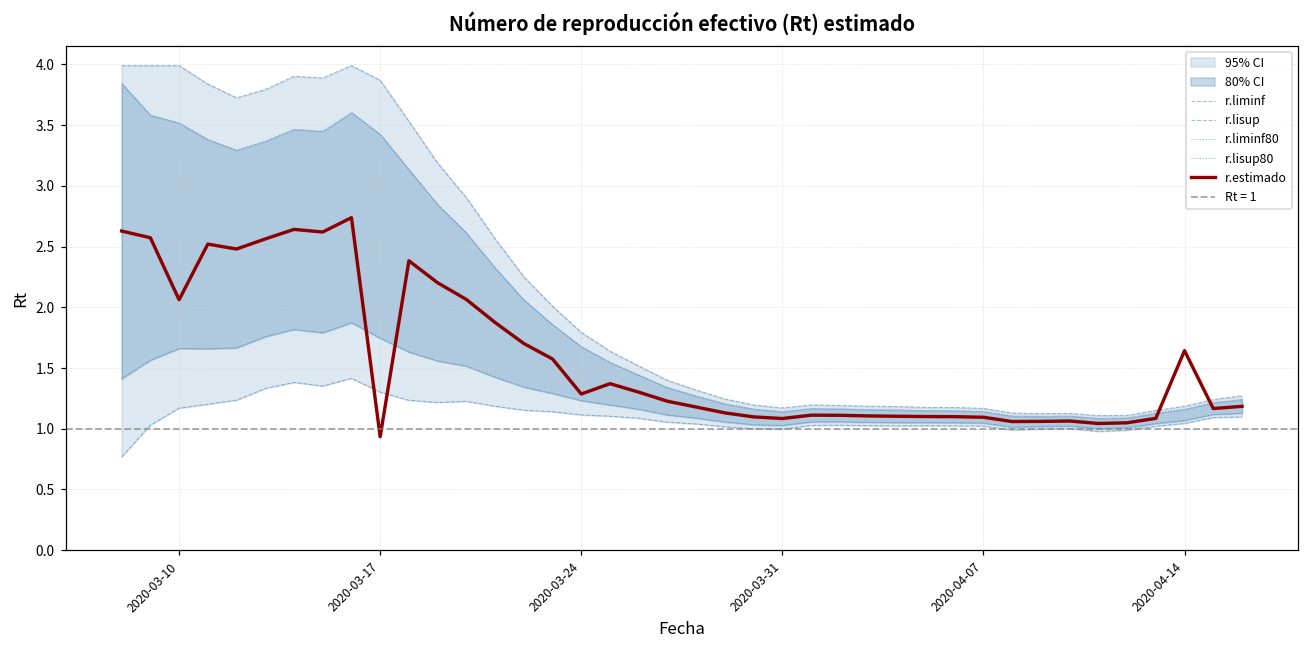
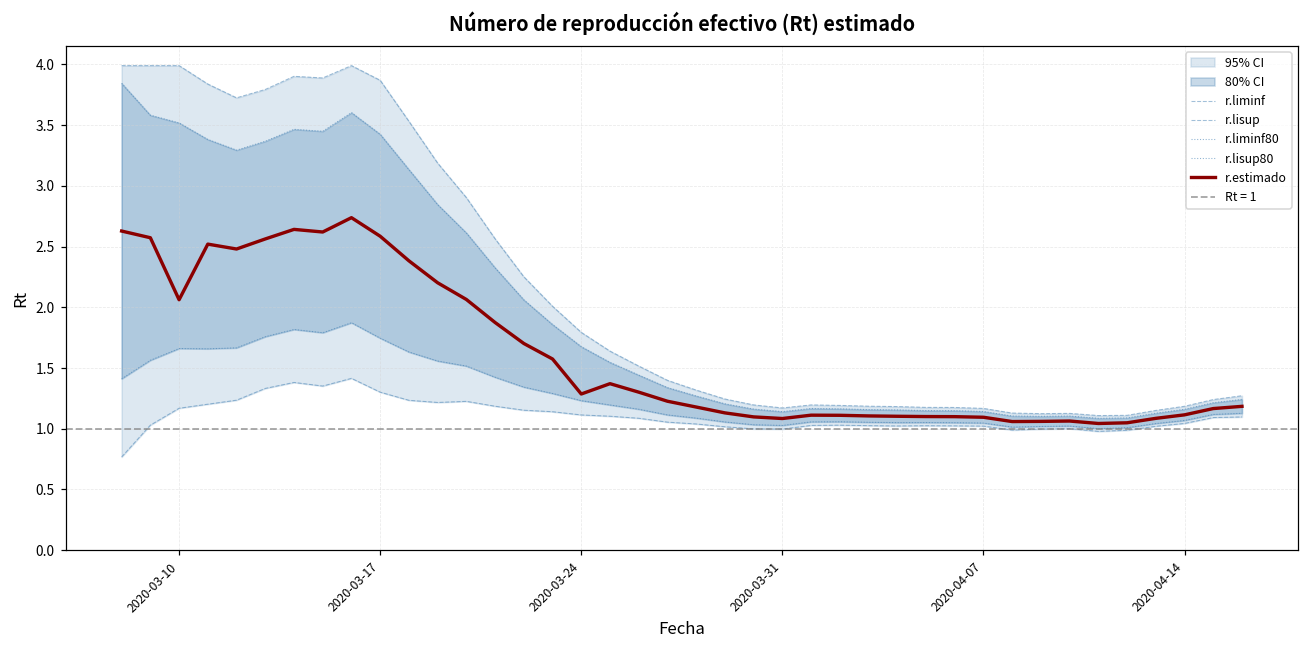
  {
    "r.estimado": {
      "2020-03-10": 2.06,
-     "2020-03-17": 0.93,
+     "2020-03-17": 2.59,
      "2020-03-24": 1.29,
      "2020-03-31": 1.08,
      "2020-04-07": 1.09,
-     "2020-04-14": 1.64
+     "2020-04-14": 1.11
    }
  }
